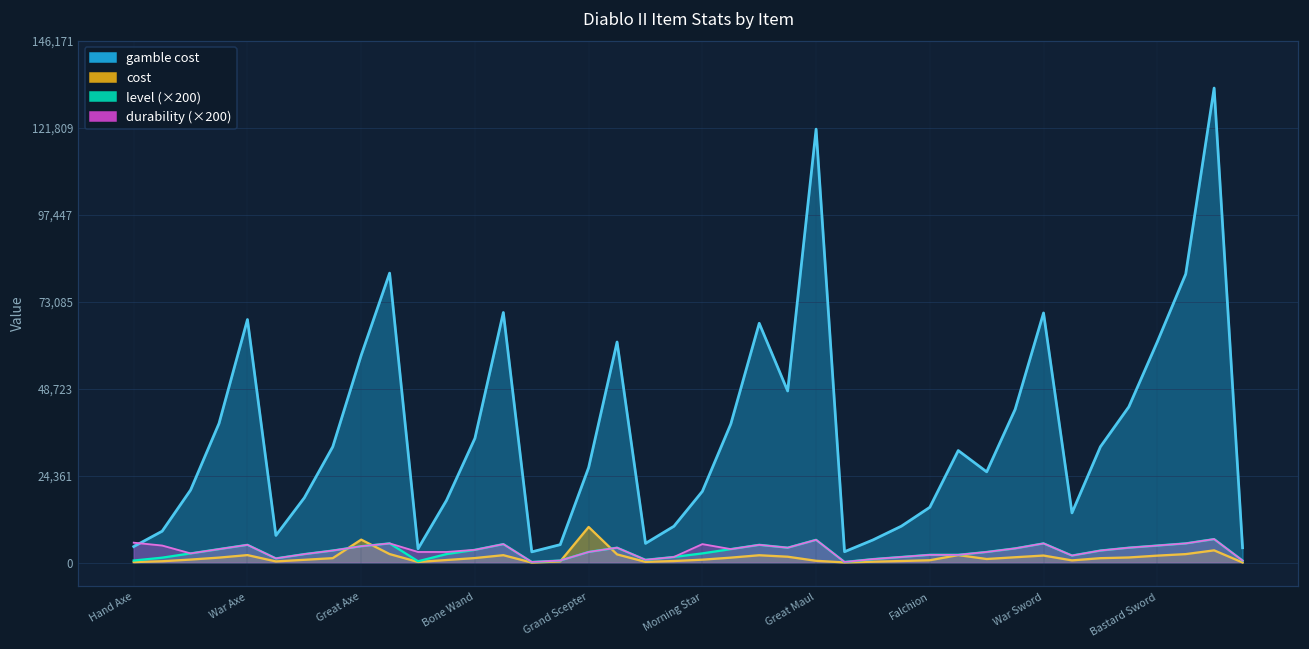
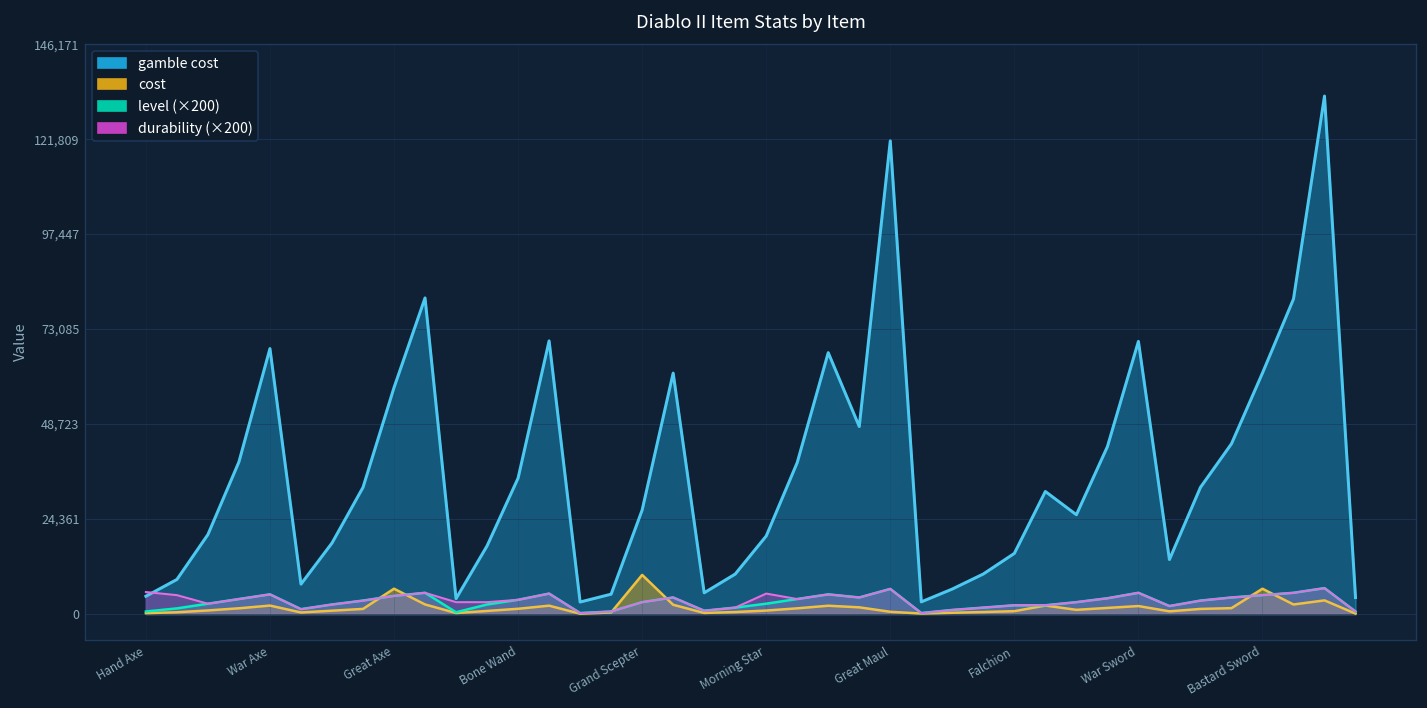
  {
    "cost": {
      "War Axe": "2,000",
      "Great Axe": "6,000",
      "Bone Wand": "1,000",
      "Grand Scepter": "10,000",
      "Morning Star": "1,000",
      "Great Maul": "1,000",
      "Falchion": "1,000",
      "War Sword": "2,000",
-     "Bastard Sword": "2,000"
+     "Bastard Sword": "6,000"
    },
    "durability (×200)": {
      "Hand Axe": "6,000",
      "Morning Star": "5,000"
    }
  }
